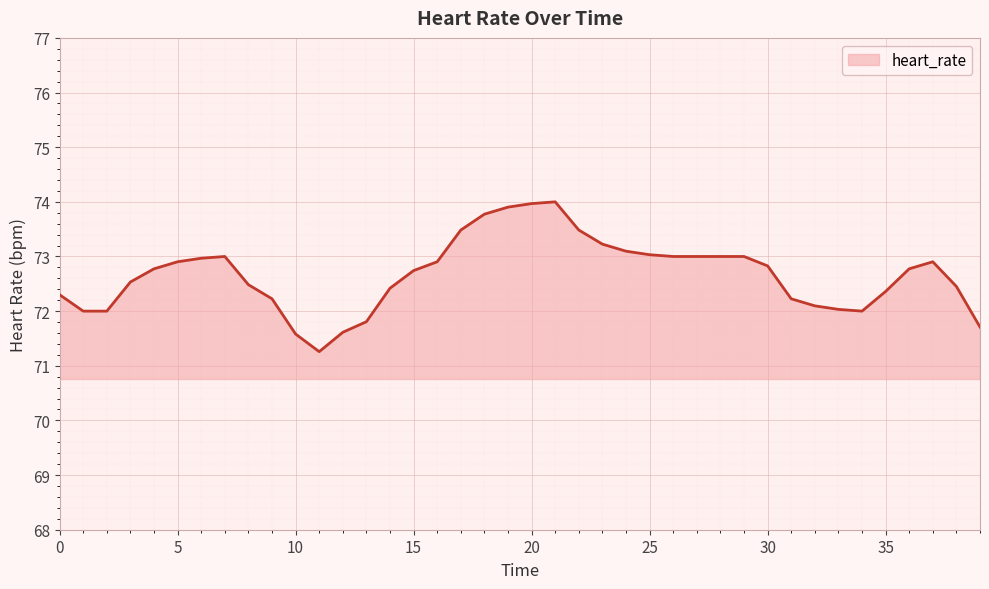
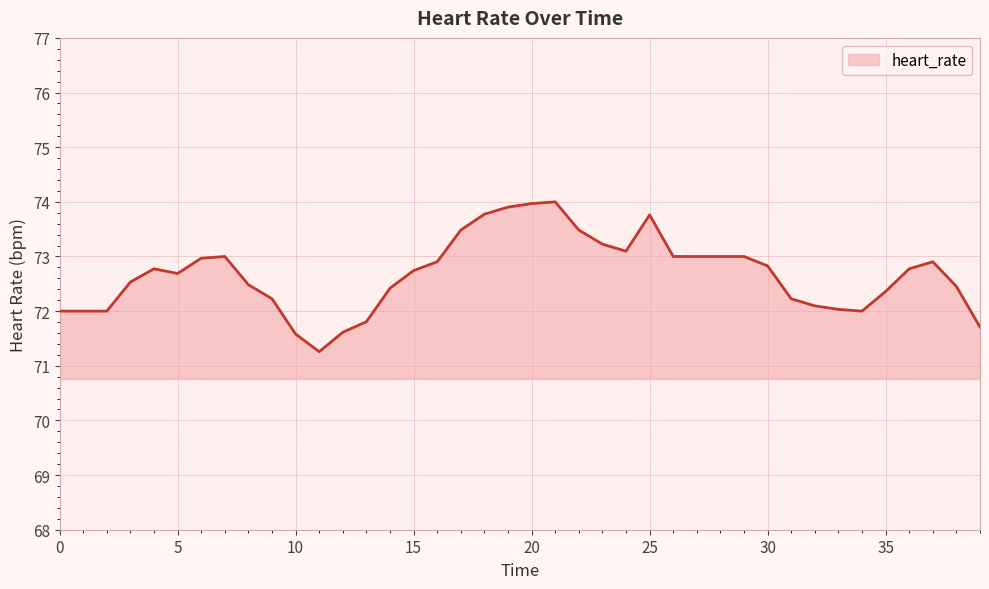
  {
-   "0": 72.3,
-   "5": 72.9,
+   "0": 72.0,
+   "5": 72.7,
    "10": 71.6,
    "15": 72.7,
    "20": 74.0,
-   "25": 73.0,
+   "25": 73.8,
    "30": 72.8,
    "35": 72.4
  }
